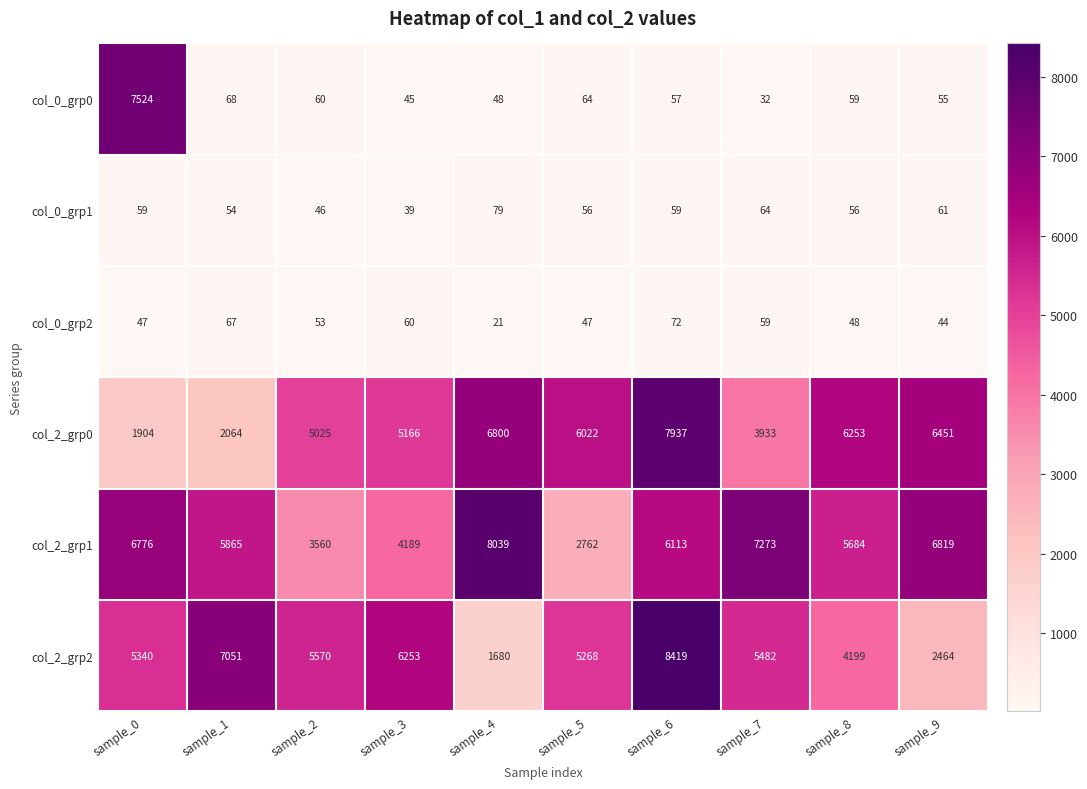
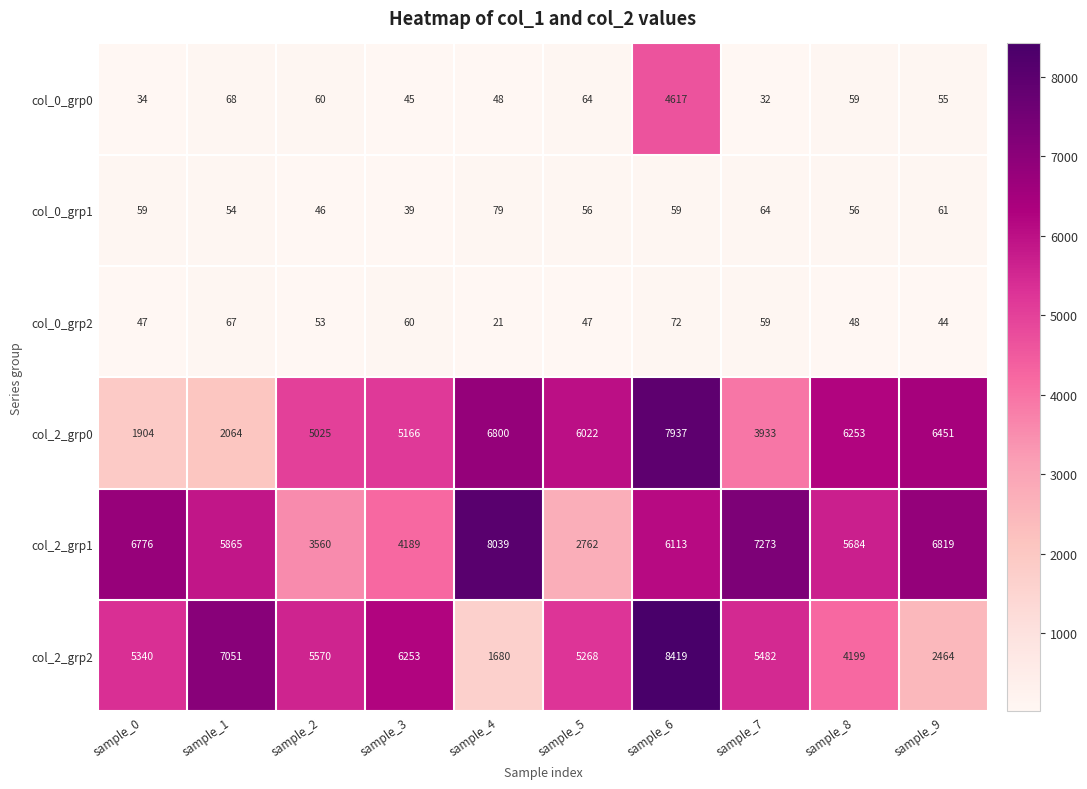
  {
    "col_0_grp0": {
-     "sample_0": 7524,
+     "sample_0": 34,
      "sample_1": 68,
      "sample_2": 60,
      "sample_3": 45,
      "sample_4": 48,
      "sample_5": 64,
-     "sample_6": 57,
+     "sample_6": 4617,
      "sample_7": 32,
      "sample_8": 59,
      "sample_9": 55
    },
    "col_0_grp1": {
      "sample_0": 59,
      "sample_1": 54,
      "sample_2": 46,
      "sample_3": 39,
      "sample_4": 79,
      "sample_5": 56,
      "sample_6": 59,
      "sample_7": 64,
      "sample_8": 56,
      "sample_9": 61
    },
    "col_0_grp2": {
      "sample_0": 47,
      "sample_1": 67,
      "sample_2": 53,
      "sample_3": 60,
      "sample_4": 21,
      "sample_5": 47,
      "sample_6": 72,
      "sample_7": 59,
      "sample_8": 48,
      "sample_9": 44
    },
    "col_2_grp0": {
      "sample_0": 1904,
      "sample_1": 2064,
      "sample_2": 5025,
      "sample_3": 5166,
      "sample_4": 6800,
      "sample_5": 6022,
      "sample_6": 7937,
      "sample_7": 3933,
      "sample_8": 6253,
      "sample_9": 6451
    },
    "col_2_grp1": {
      "sample_0": 6776,
      "sample_1": 5865,
      "sample_2": 3560,
      "sample_3": 4189,
      "sample_4": 8039,
      "sample_5": 2762,
      "sample_6": 6113,
      "sample_7": 7273,
      "sample_8": 5684,
      "sample_9": 6819
    },
    "col_2_grp2": {
      "sample_0": 5340,
      "sample_1": 7051,
      "sample_2": 5570,
      "sample_3": 6253,
      "sample_4": 1680,
      "sample_5": 5268,
      "sample_6": 8419,
      "sample_7": 5482,
      "sample_8": 4199,
      "sample_9": 2464
    }
  }
